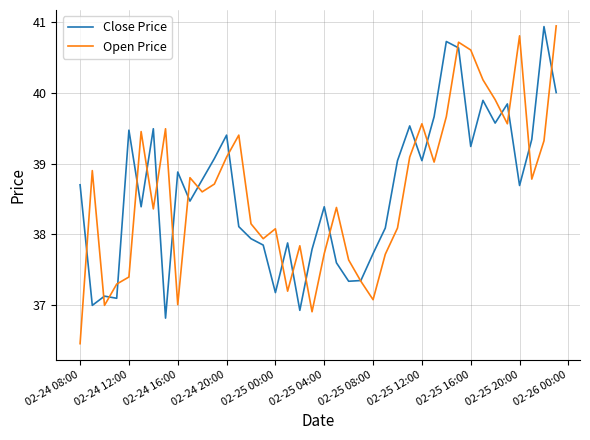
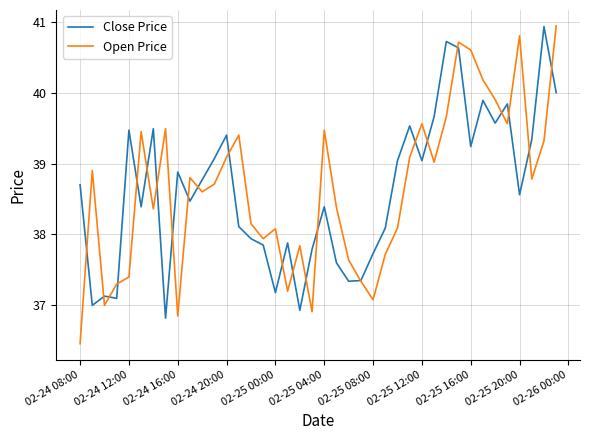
  {
    "Close Price": {
      "02-24 08:00": 38.7,
      "02-24 12:00": 39.5,
      "02-24 16:00": 38.9,
      "02-24 20:00": 39.4,
      "02-25 00:00": 37.2,
      "02-25 04:00": 38.4,
      "02-25 08:00": 37.7,
      "02-25 12:00": 39.0,
      "02-25 16:00": 39.2,
-     "02-25 20:00": 38.7
+     "02-25 20:00": 38.6
    },
    "Open Price": {
      "02-24 08:00": 36.5,
      "02-24 12:00": 37.4,
-     "02-24 16:00": 37.0,
+     "02-24 16:00": 36.9,
      "02-24 20:00": 39.1,
      "02-25 00:00": 38.1,
-     "02-25 04:00": 37.7,
+     "02-25 04:00": 39.5,
      "02-25 08:00": 37.1,
      "02-25 12:00": 39.6,
      "02-25 16:00": 40.6,
      "02-25 20:00": 40.8
    }
  }
